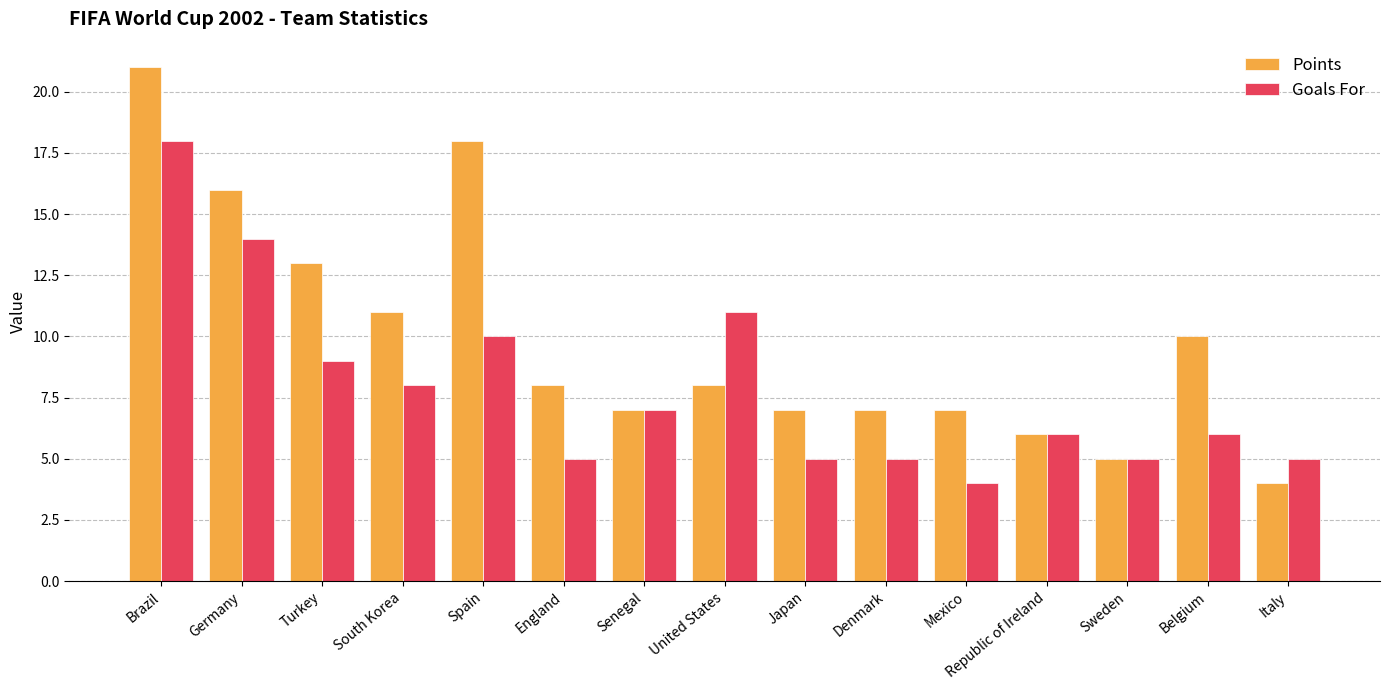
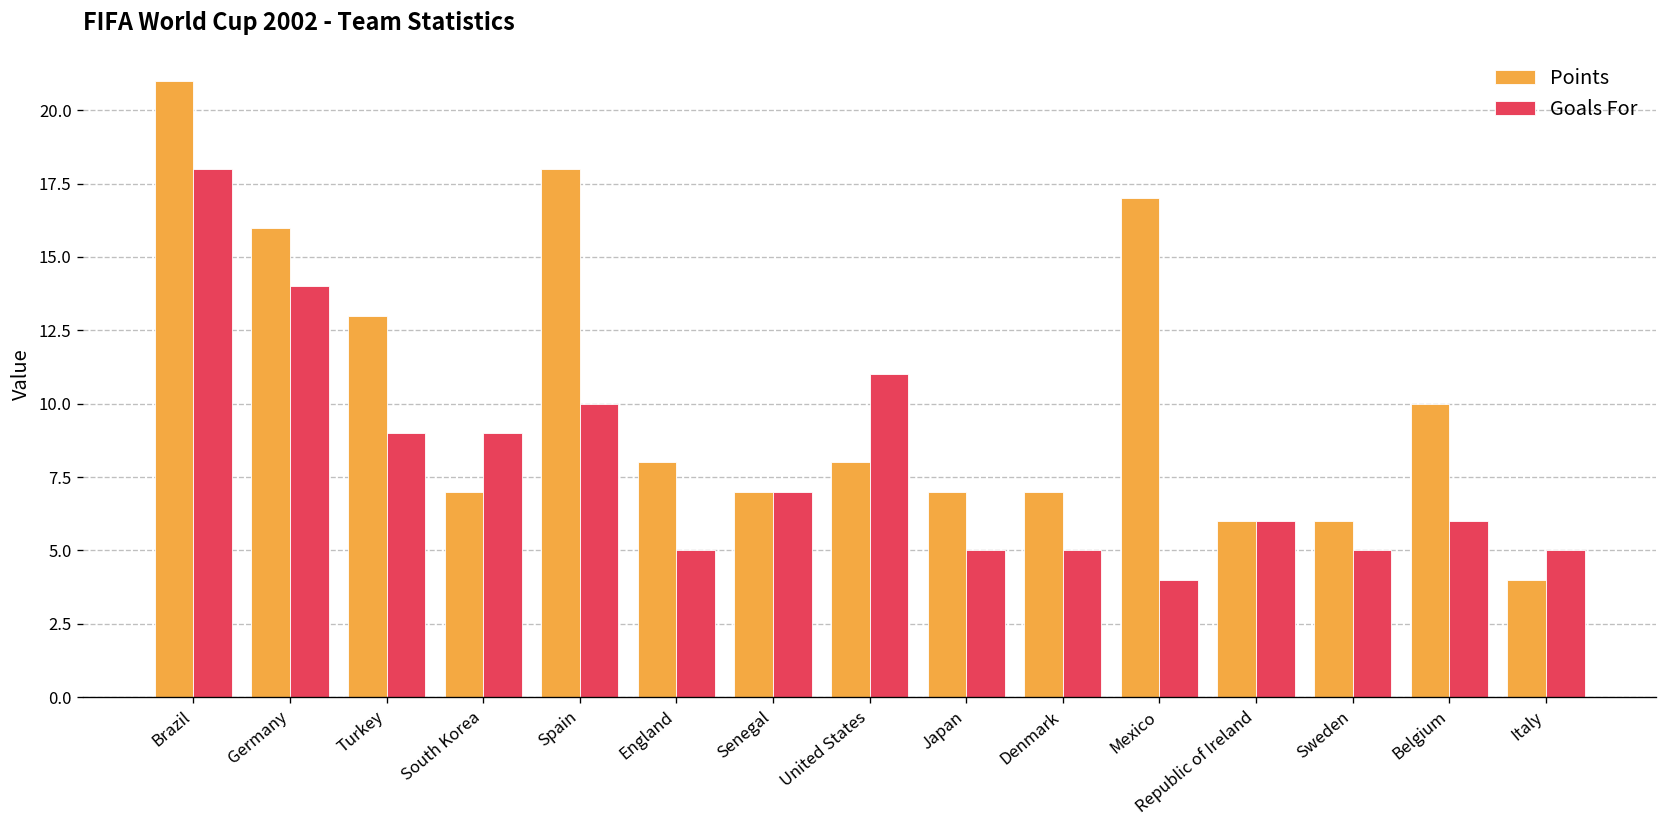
  {
    "Points": {
      "Brazil": 21,
      "Germany": 16,
      "Turkey": 13,
-     "South Korea": 11,
+     "South Korea": 7,
      "Spain": 18,
      "England": 8,
      "Senegal": 7,
      "United States": 8,
      "Japan": 7,
      "Denmark": 7,
-     "Mexico": 7,
+     "Mexico": 17,
      "Republic of Ireland": 6,
-     "Sweden": 5,
+     "Sweden": 6,
      "Belgium": 10,
      "Italy": 4
    },
    "Goals For": {
      "Brazil": 18,
      "Germany": 14,
      "Turkey": 9,
-     "South Korea": 8,
+     "South Korea": 9,
      "Spain": 10,
      "England": 5,
      "Senegal": 7,
      "United States": 11,
      "Japan": 5,
      "Denmark": 5,
      "Mexico": 4,
      "Republic of Ireland": 6,
      "Sweden": 5,
      "Belgium": 6,
      "Italy": 5
    }
  }
